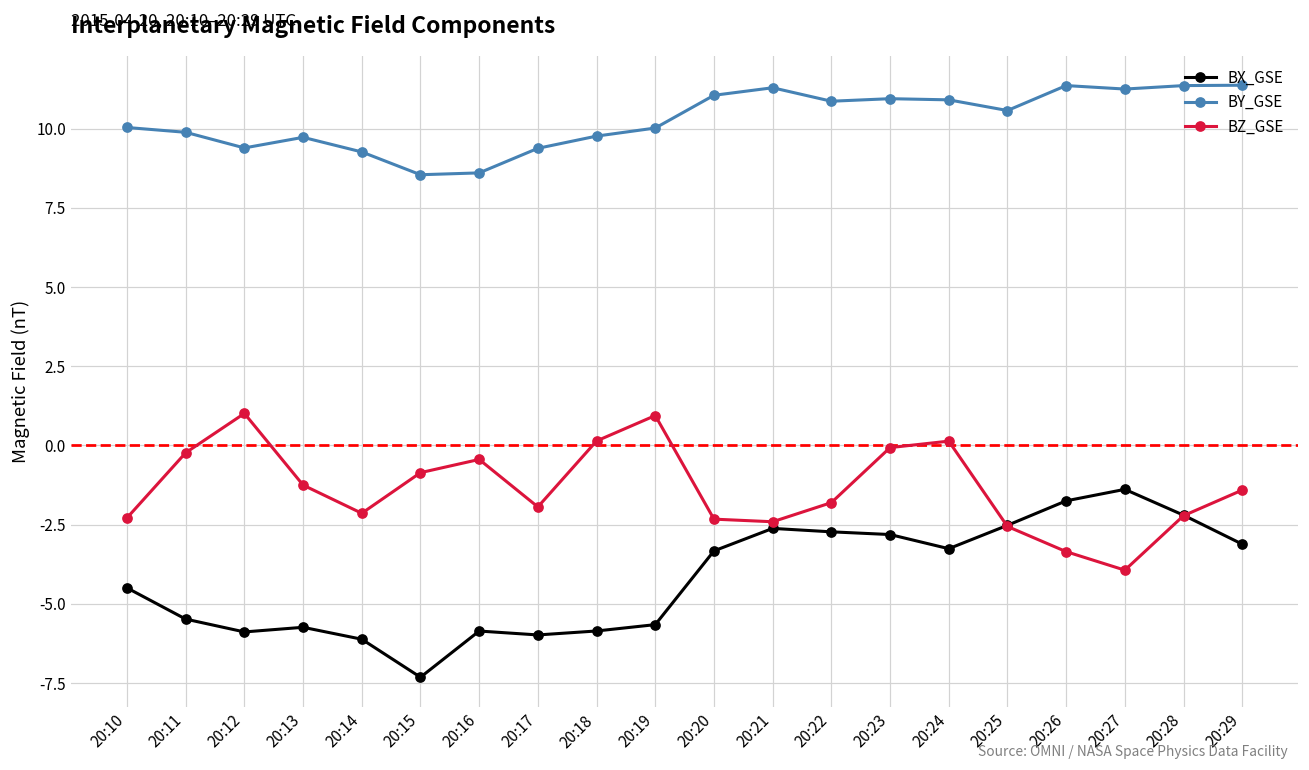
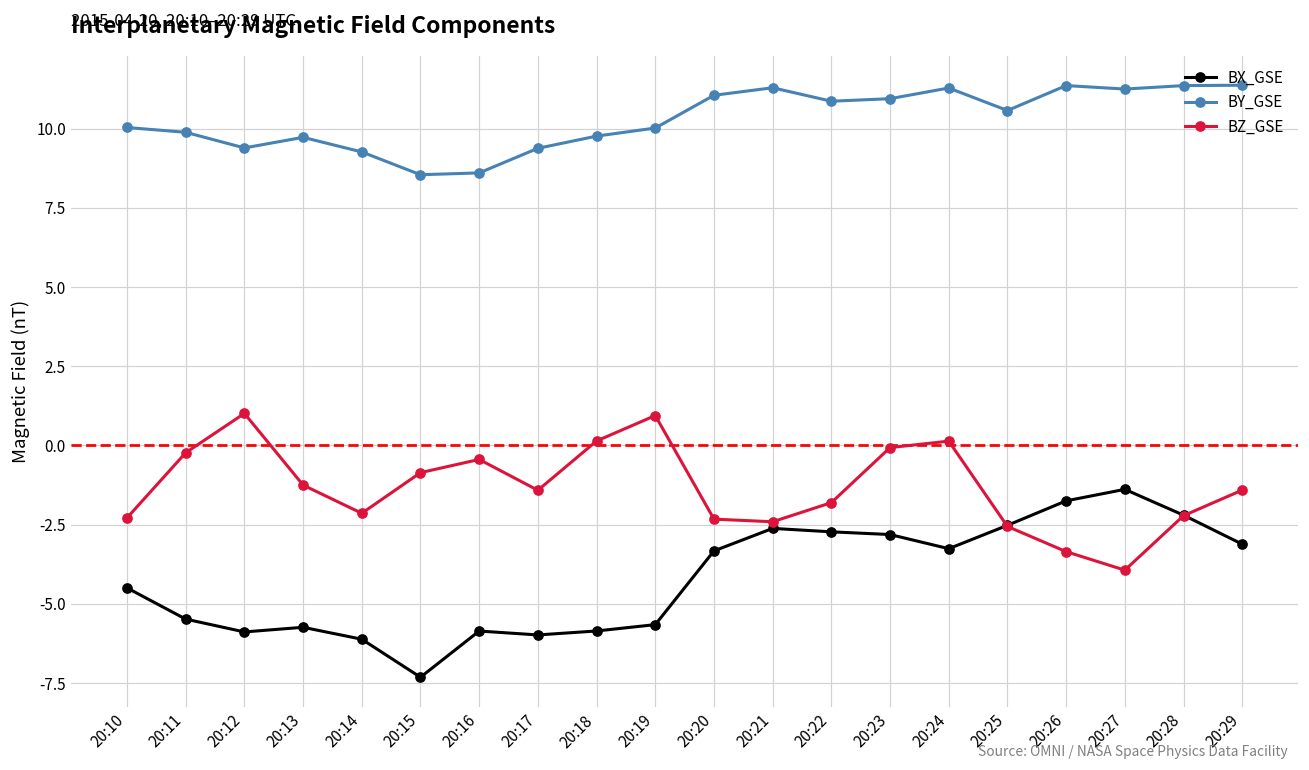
  {
    "BX_GSE": {
      "20:10": -4.5,
      "20:11": -5.5,
      "20:12": -5.9,
      "20:13": -5.7,
      "20:14": -6.1,
      "20:15": -7.3,
      "20:16": -5.9,
      "20:17": -6.0,
      "20:18": -5.9,
      "20:19": -5.7,
      "20:20": -3.3,
      "20:21": -2.6,
      "20:22": -2.7,
      "20:23": -2.8,
      "20:24": -3.3,
      "20:26": -1.8,
      "20:27": -1.4,
      "20:29": -3.1
    },
    "BY_GSE": {
      "20:10": 10.0,
      "20:11": 9.9,
      "20:12": 9.4,
      "20:13": 9.7,
      "20:14": 9.3,
      "20:15": 8.5,
      "20:16": 8.6,
      "20:17": 9.4,
      "20:18": 9.8,
      "20:19": 10.0,
      "20:20": 11.1,
      "20:21": 11.3,
      "20:22": 10.9,
      "20:23": 10.9,
-     "20:24": 10.9,
+     "20:24": 11.3,
      "20:25": 10.6,
      "20:26": 11.4,
      "20:27": 11.2,
      "20:28": 11.4,
      "20:29": 11.4
    },
    "BZ_GSE": {
      "20:10": -2.3,
      "20:11": -0.2,
      "20:12": 1.0,
      "20:13": -1.3,
      "20:14": -2.1,
      "20:15": -0.9,
      "20:16": -0.4,
-     "20:17": -1.9,
+     "20:17": -1.4,
      "20:18": 0.1,
      "20:19": 0.9,
      "20:20": -2.3,
      "20:21": -2.4,
      "20:22": -1.8,
      "20:23": -0.1,
      "20:24": 0.1,
      "20:26": -3.4,
      "20:27": -3.9,
      "20:29": -1.4
    }
  }
